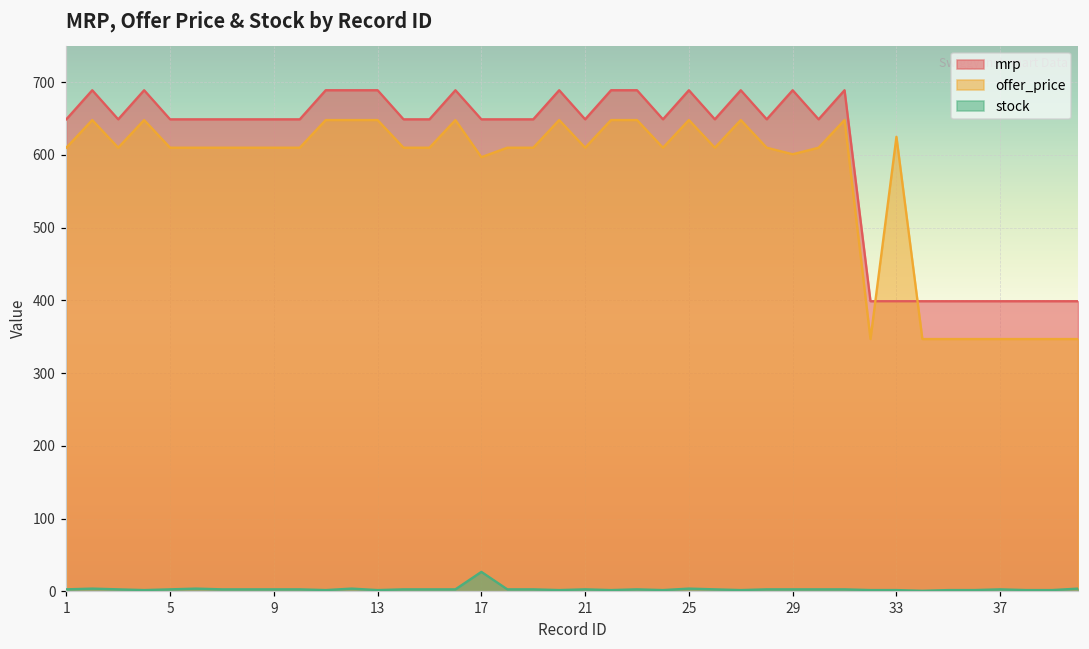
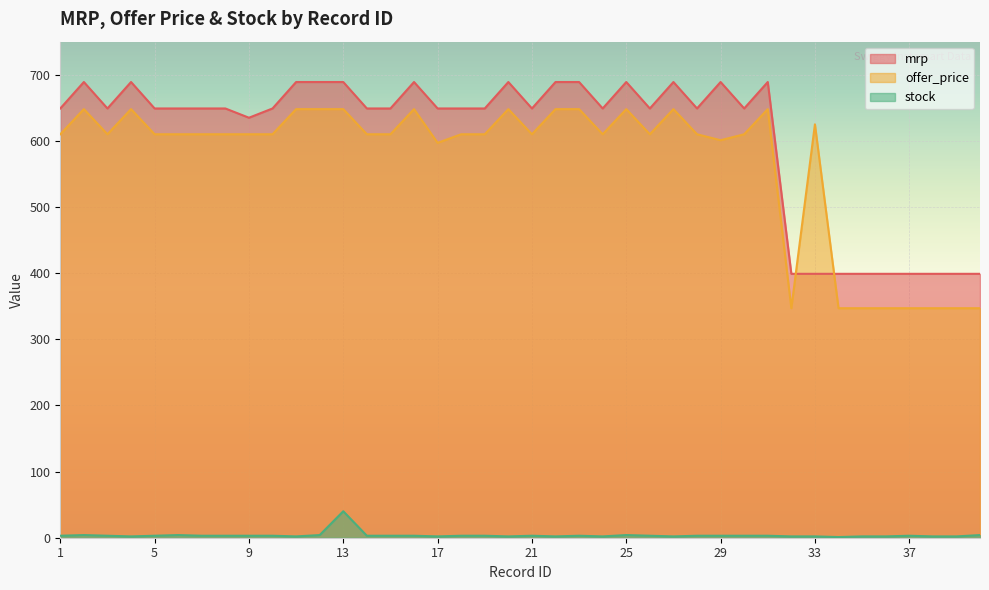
  {
    "mrp": {
      "1": 650,
      "5": 650,
-     "9": 650,
+     "9": 640,
      "13": 690,
      "17": 650,
      "21": 650,
      "25": 690,
      "29": 690,
      "33": 400,
      "37": 400
    },
    "offer_price": {
      "1": 610,
      "5": 610,
      "9": 610,
      "13": 650,
      "17": 600,
      "21": 610,
      "25": 650,
      "29": 600,
      "33": 630,
      "37": 350
    },
    "stock": {
      "1": 0,
      "5": 0,
      "9": 0,
-     "13": 0,
-     "17": 30,
+     "13": 40,
+     "17": 0,
      "21": 0,
      "25": 0,
      "29": 0,
      "33": 0,
      "37": 0
    }
  }
